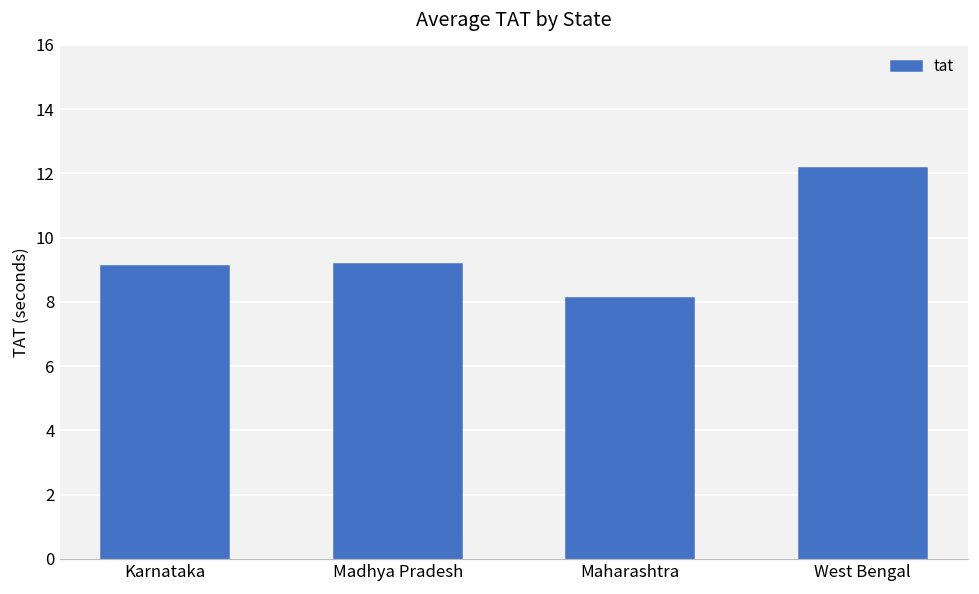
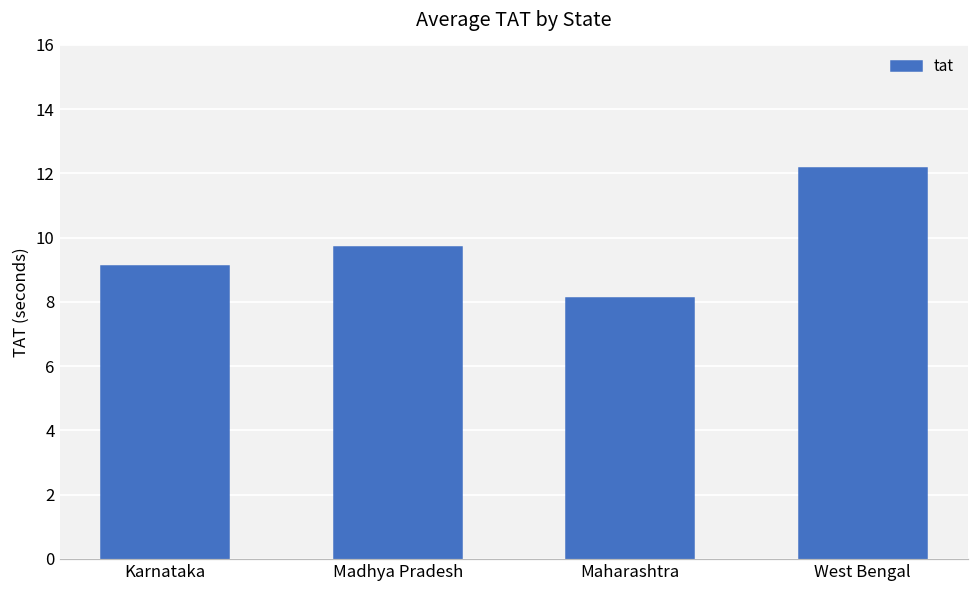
  {
    "Karnataka": 9.1,
-   "Madhya Pradesh": 9.2,
+   "Madhya Pradesh": 9.7,
    "Maharashtra": 8.1,
    "West Bengal": 12.2
  }
